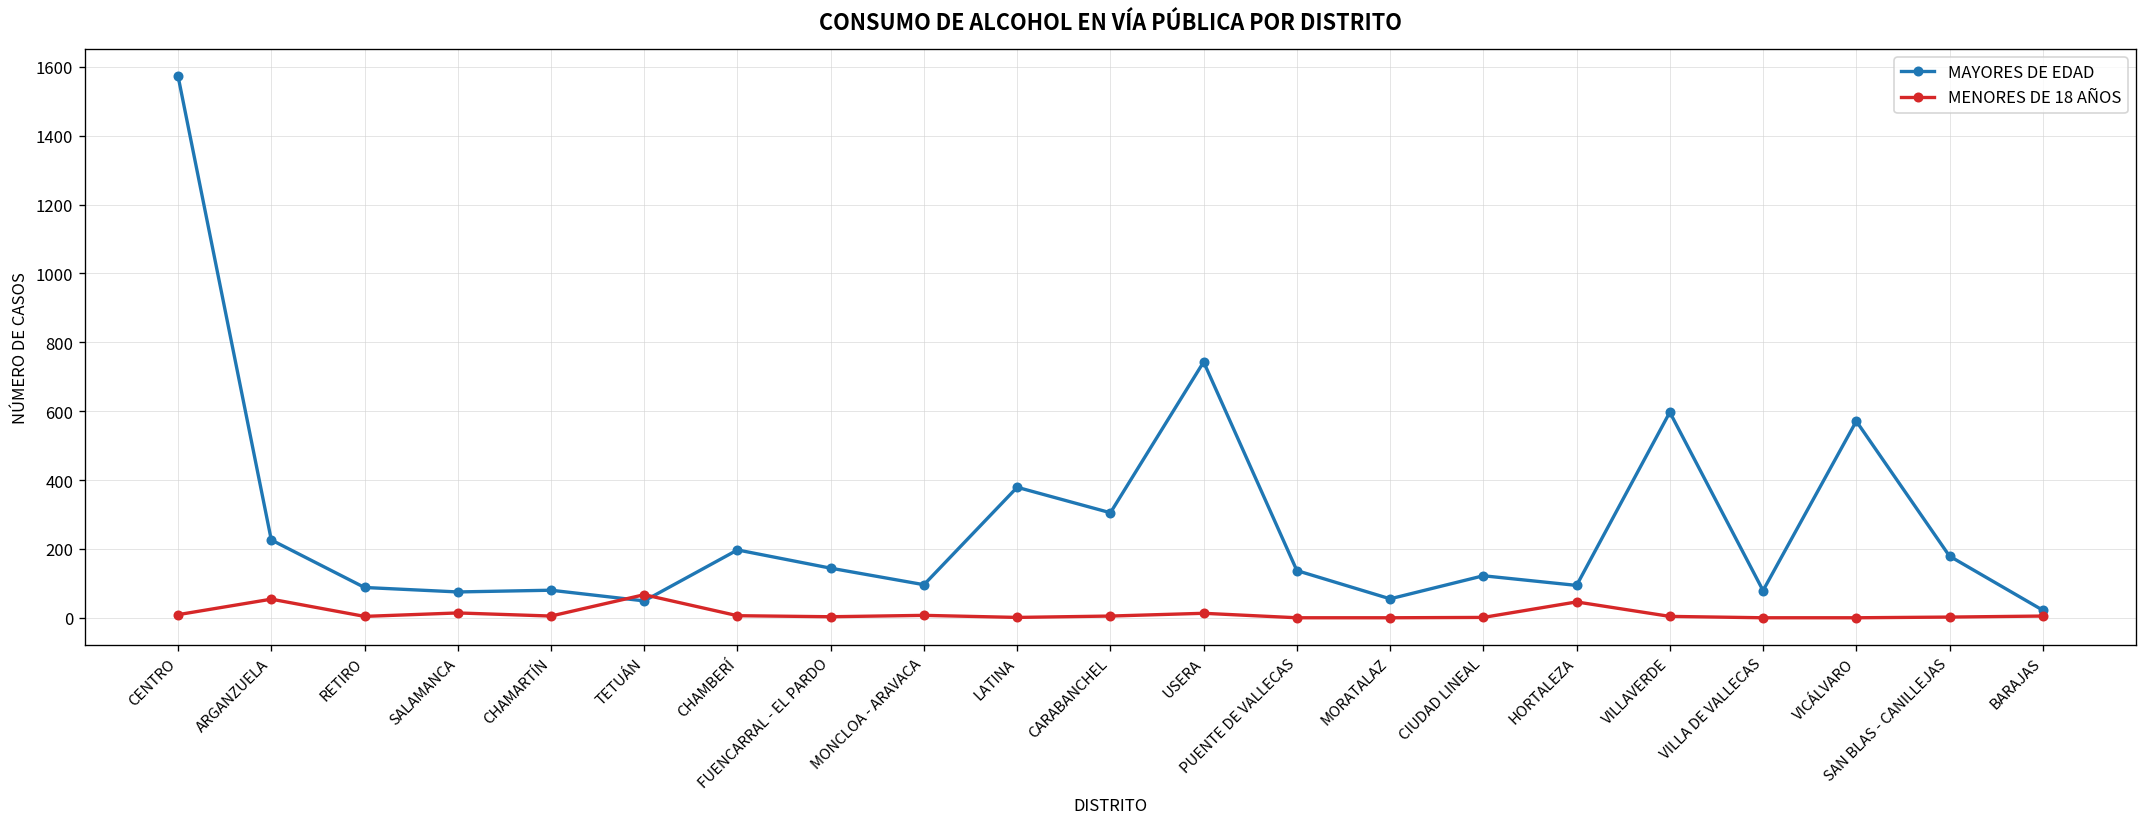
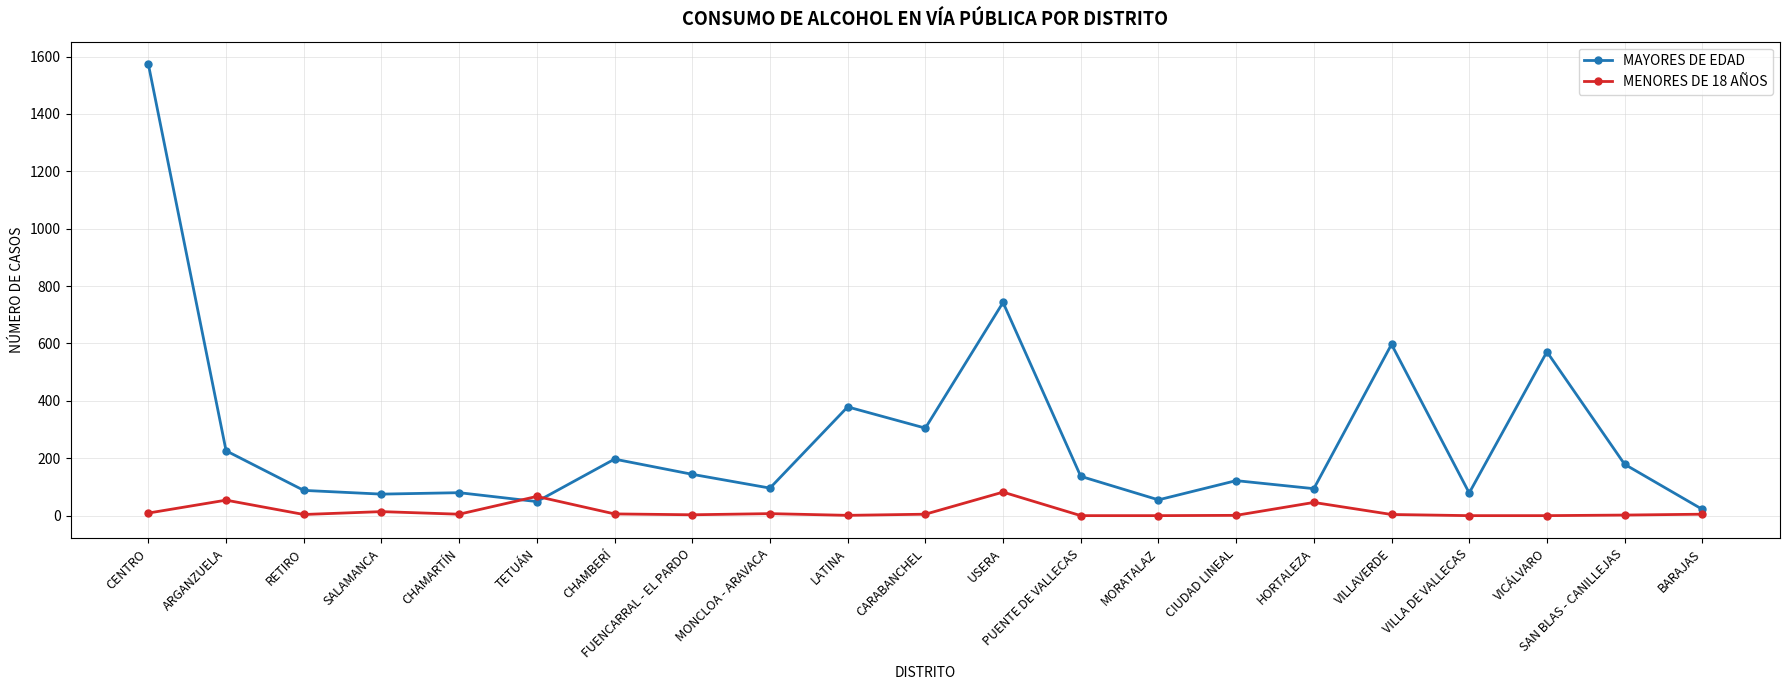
  {
    "MAYORES DE EDAD": {
      "CENTRO": 1570,
      "ARGANZUELA": 230,
      "RETIRO": 90,
      "SALAMANCA": 80,
      "CHAMARTÍN": 80,
      "TETUÁN": 50,
      "CHAMBERÍ": 200,
      "FUENCARRAL - EL PARDO": 140,
      "MONCLOA - ARAVACA": 100,
      "LATINA": 380,
      "CARABANCHEL": 310,
      "USERA": 740,
      "PUENTE DE VALLECAS": 140,
      "MORATALAZ": 60,
      "CIUDAD LINEAL": 120,
      "HORTALEZA": 90,
      "VILLAVERDE": 600,
      "VILLA DE VALLECAS": 80,
      "VICÁLVARO": 570,
      "SAN BLAS - CANILLEJAS": 180,
      "BARAJAS": 20
    },
    "MENORES DE 18 AÑOS": {
      "CENTRO": 10,
      "ARGANZUELA": 50,
      "RETIRO": 0,
      "SALAMANCA": 10,
      "CHAMARTÍN": 10,
      "TETUÁN": 70,
      "CHAMBERÍ": 10,
      "FUENCARRAL - EL PARDO": 0,
      "MONCLOA - ARAVACA": 10,
      "LATINA": 0,
      "CARABANCHEL": 10,
-     "USERA": 10,
+     "USERA": 80,
      "PUENTE DE VALLECAS": 0,
      "MORATALAZ": 0,
      "CIUDAD LINEAL": 0,
      "HORTALEZA": 50,
      "VILLAVERDE": 0,
      "VILLA DE VALLECAS": 0,
      "VICÁLVARO": 0,
      "SAN BLAS - CANILLEJAS": 0,
      "BARAJAS": 10
    }
  }
